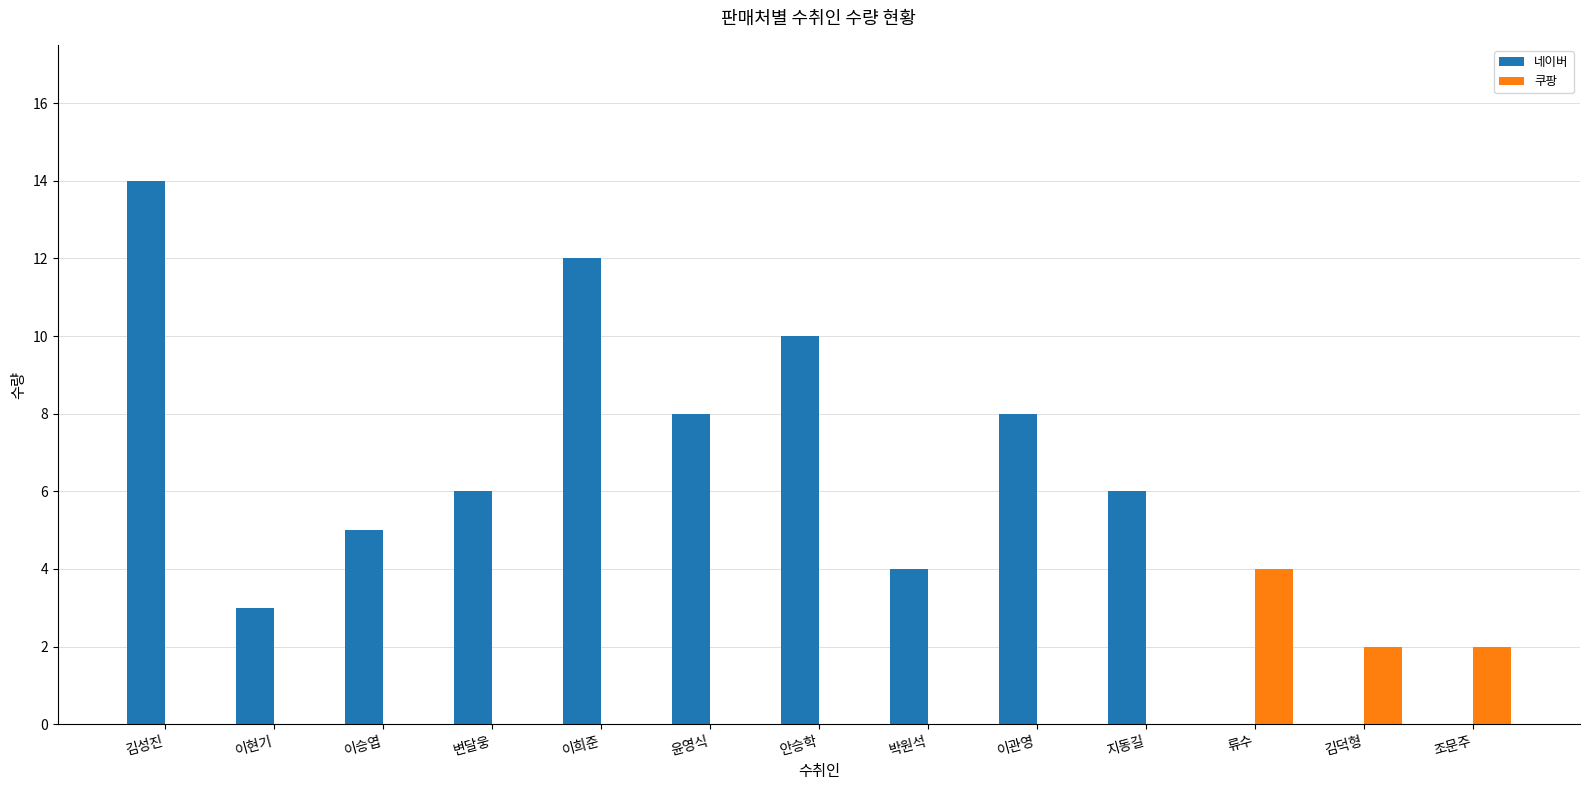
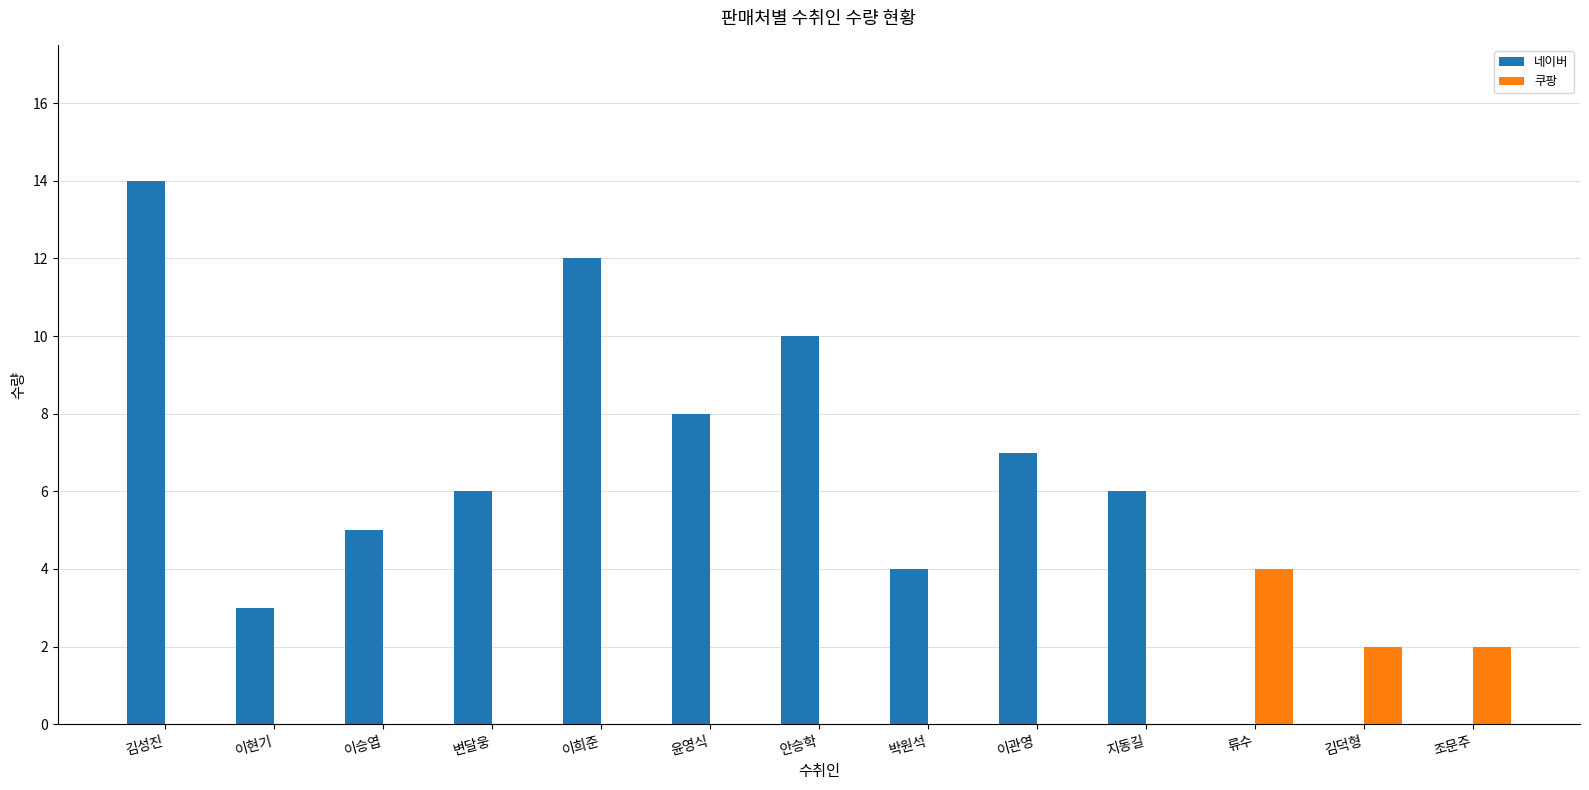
  {
    "네이버": {
      "김성진": 14,
      "이현기": 3,
      "이승엽": 5,
      "변달웅": 6,
      "이희준": 12,
      "윤영식": 8,
      "안승학": 10,
      "박원석": 4,
-     "이관영": 8,
+     "이관영": 7,
      "지동길": 6,
      "류수": 0,
      "김덕형": 0,
      "조문주": 0
    },
    "쿠팡": {
      "김성진": 0,
      "이현기": 0,
      "이승엽": 0,
      "변달웅": 0,
      "이희준": 0,
      "윤영식": 0,
      "안승학": 0,
      "박원석": 0,
      "이관영": 0,
      "지동길": 0,
      "류수": 4,
      "김덕형": 2,
      "조문주": 2
    }
  }
